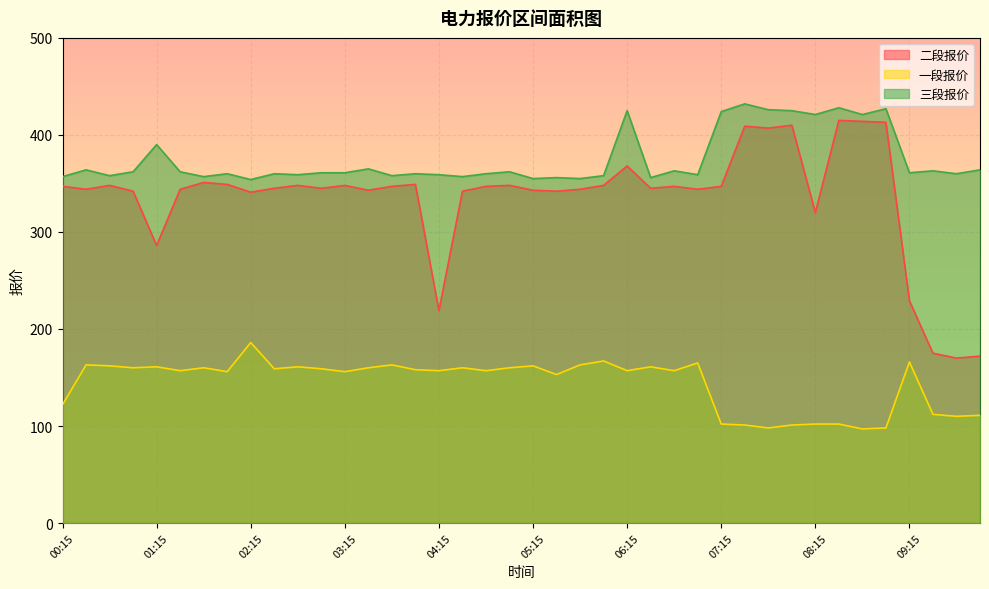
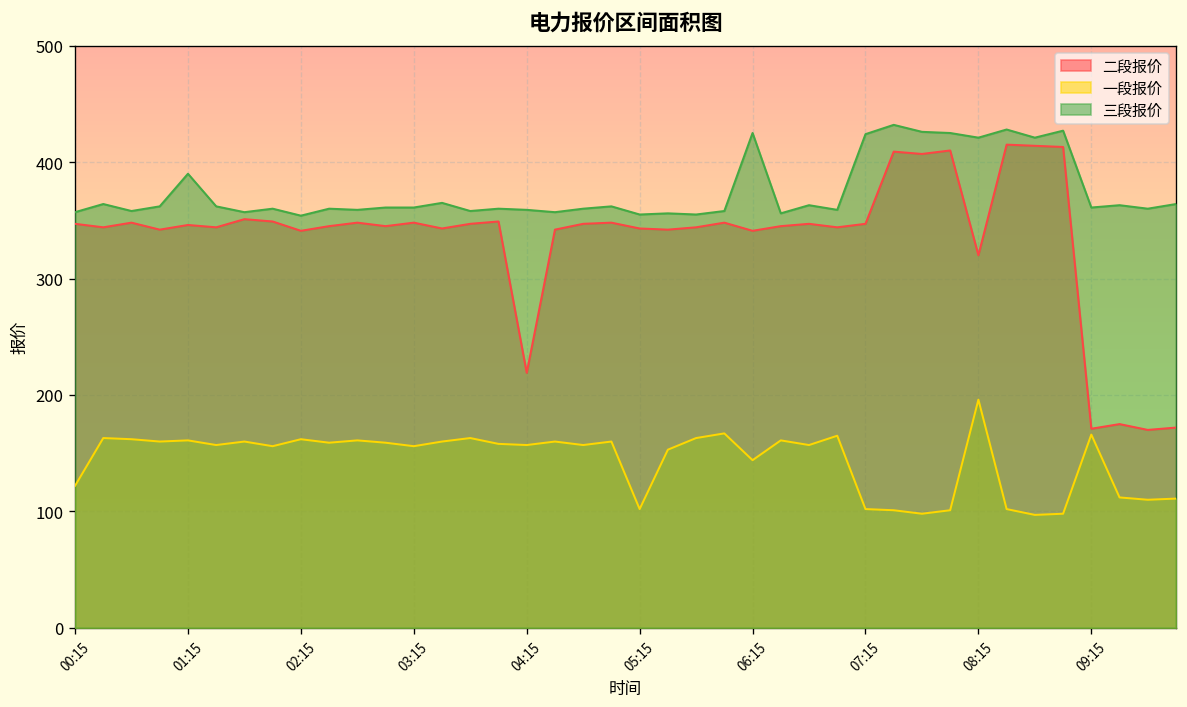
  {
    "二段报价": {
      "00:15": 350,
-     "01:15": 290,
+     "01:15": 350,
      "02:15": 340,
      "03:15": 350,
      "04:15": 220,
      "05:15": 340,
-     "06:15": 370,
+     "06:15": 340,
      "07:15": 350,
      "08:15": 320,
-     "09:15": 230
+     "09:15": 170
    },
    "一段报价": {
      "00:15": 120,
      "01:15": 160,
-     "02:15": 190,
+     "02:15": 160,
      "03:15": 160,
      "04:15": 160,
-     "05:15": 160,
-     "06:15": 160,
+     "05:15": 100,
+     "06:15": 140,
      "07:15": 100,
-     "08:15": 100,
+     "08:15": 200,
      "09:15": 170
    },
    "三段报价": {
      "00:15": 360,
      "01:15": 390,
      "02:15": 350,
      "03:15": 360,
      "04:15": 360,
      "05:15": 360,
      "06:15": 430,
      "07:15": 420,
      "08:15": 420,
      "09:15": 360
    }
  }
